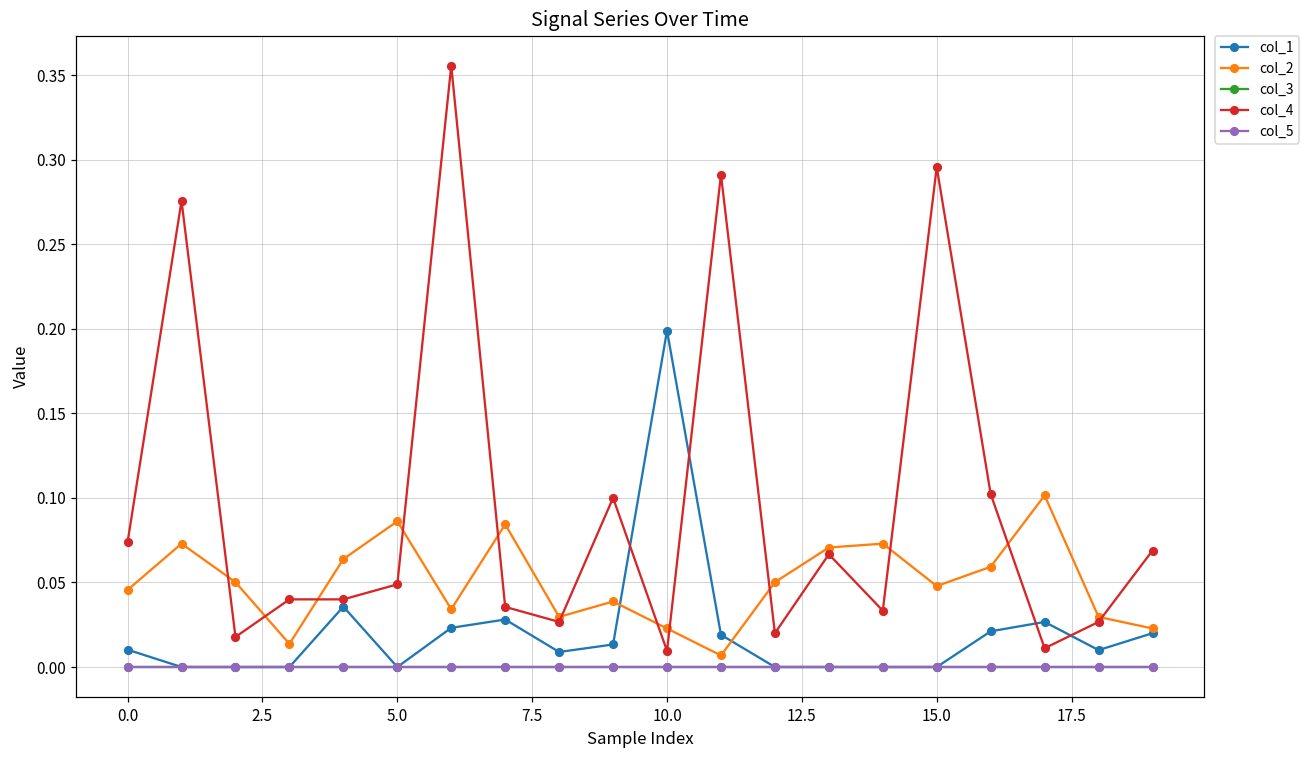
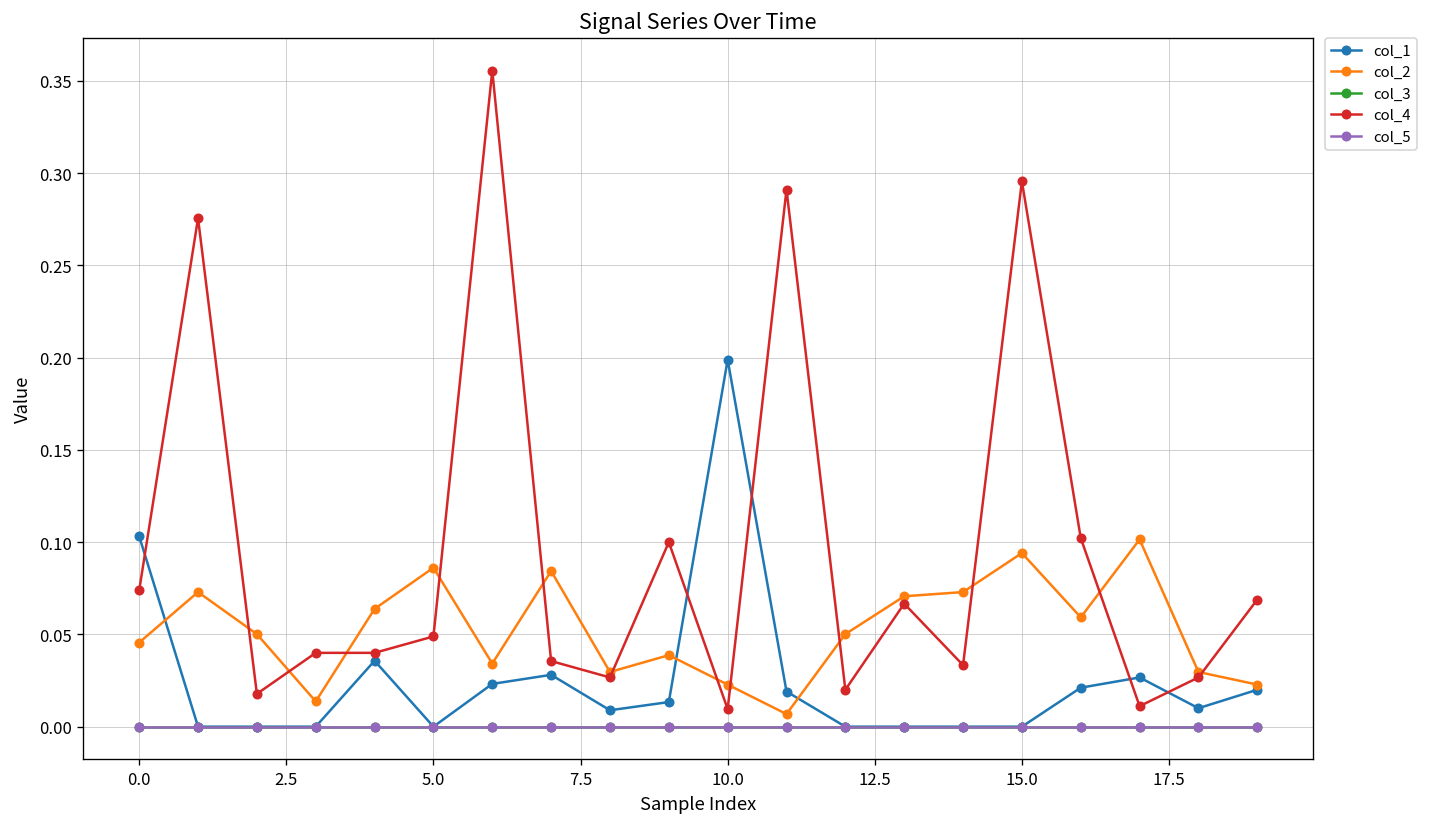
  {
    "col_1": {
-     "0.0": 0.010,
+     "0.0": 0.103,
      "10.0": 0.199
    },
    "col_2": {
      "0.0": 0.046,
      "5.0": 0.086,
      "10.0": 0.023,
-     "15.0": 0.048
+     "15.0": 0.094
    },
    "col_5": {
      "0.0": 0.000,
      "10.0": 0.000
    },
    "col_4": {
      "0.0": 0.074,
      "5.0": 0.049,
      "10.0": 0.010,
      "15.0": 0.296
    }
  }
